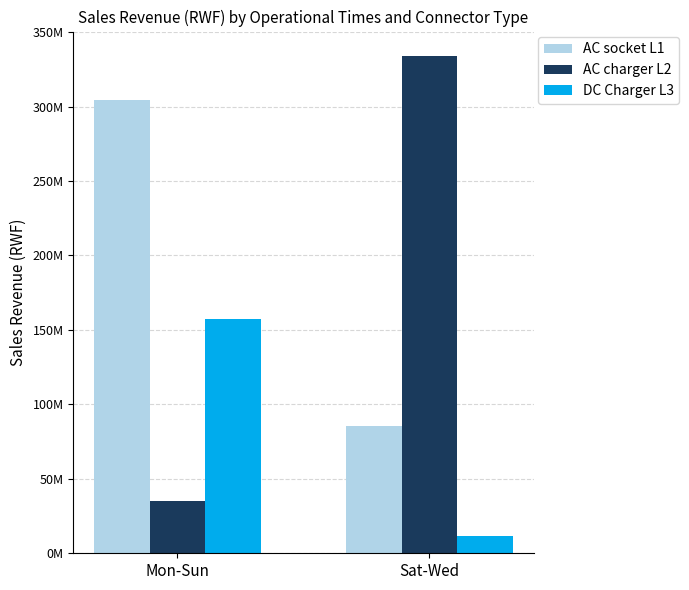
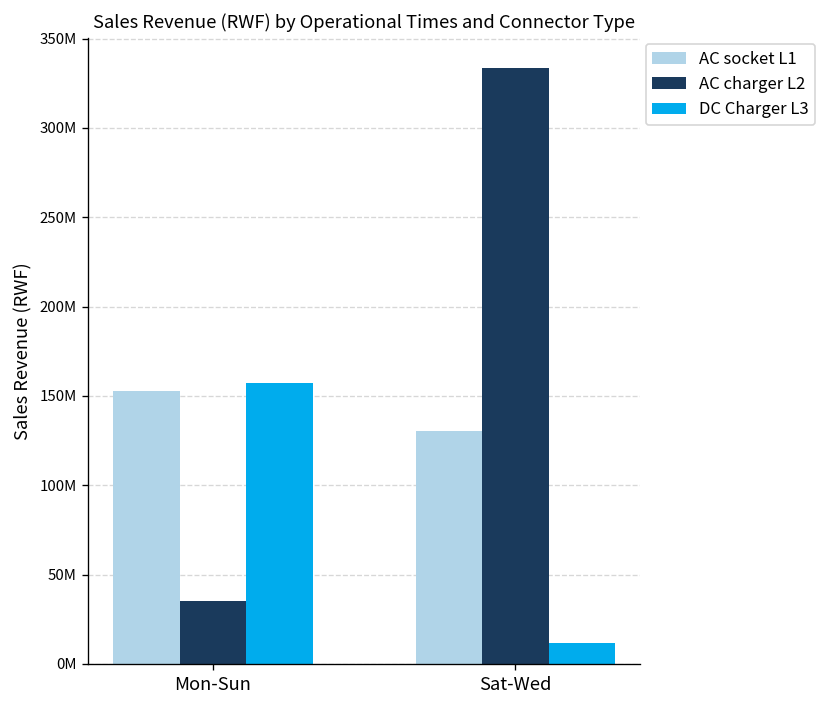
  {
    "AC socket L1": {
-     "Mon-Sun": 304000000,
-     "Sat-Wed": 86000000
+     "Mon-Sun": 153000000,
+     "Sat-Wed": 131000000
    },
    "AC charger L2": {
      "Mon-Sun": 35000000,
      "Sat-Wed": 334000000
    },
    "DC Charger L3": {
      "Mon-Sun": 157000000,
      "Sat-Wed": 12000000
    }
  }
